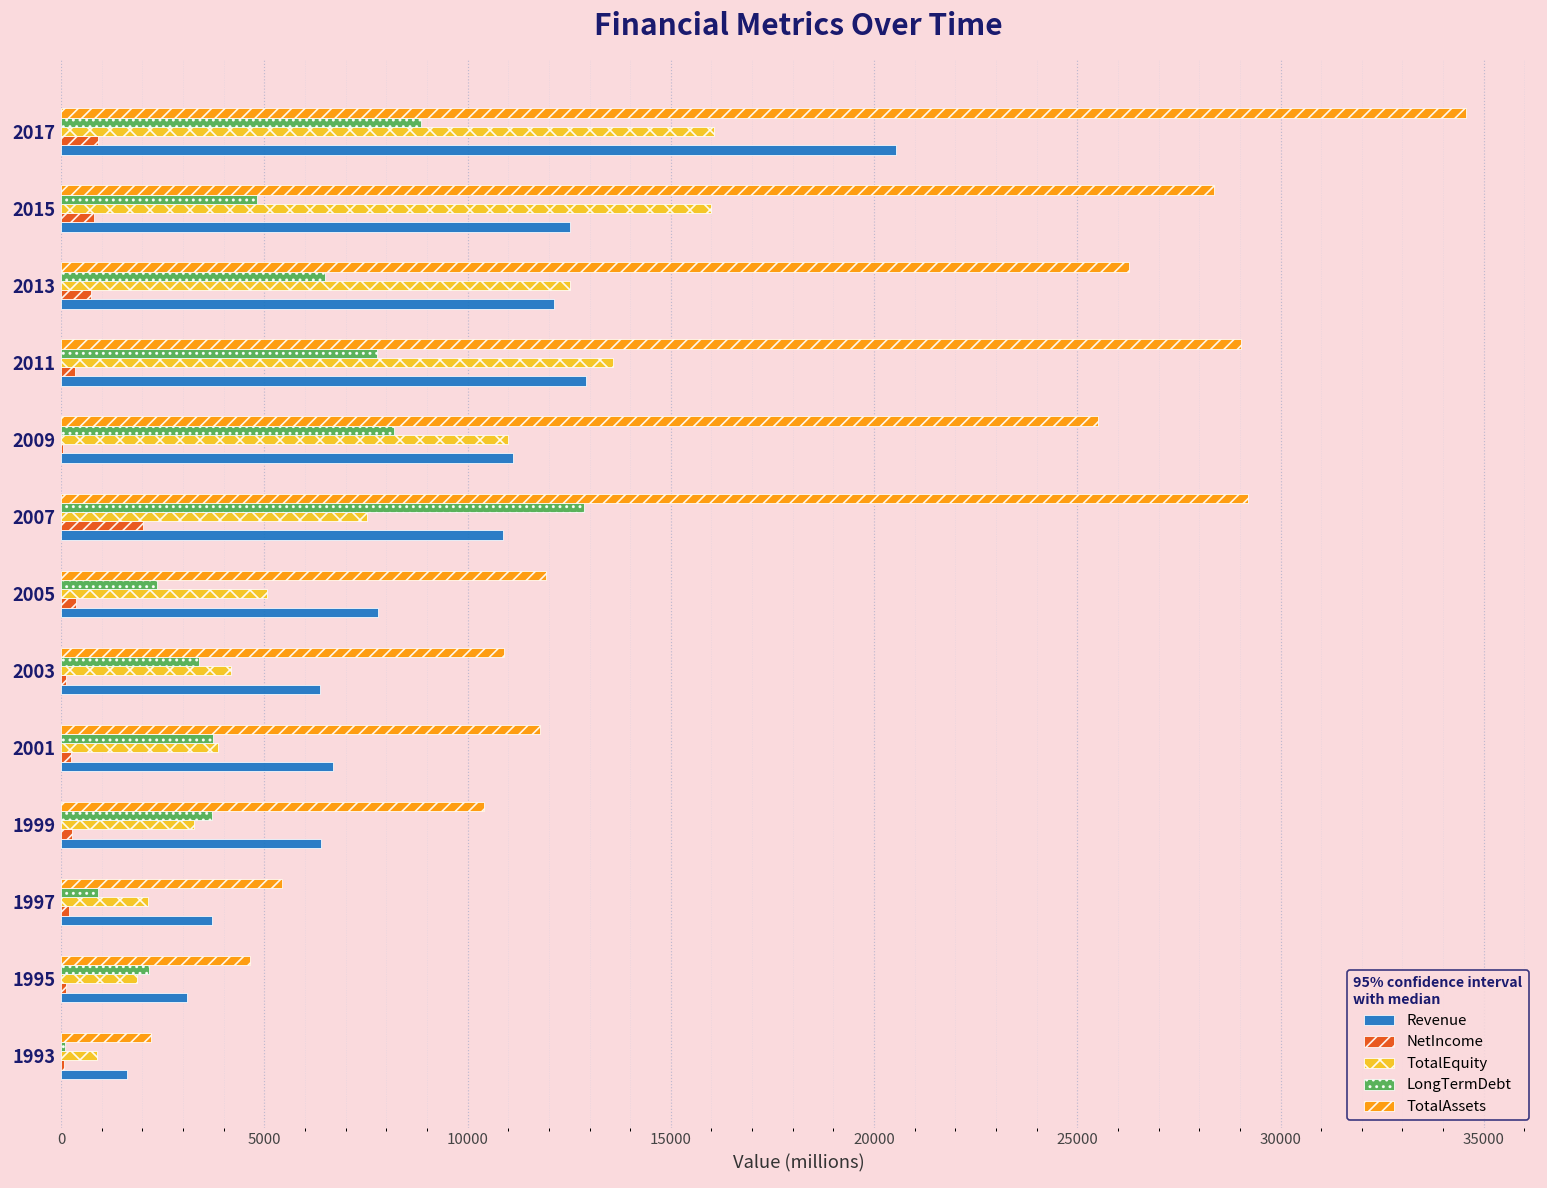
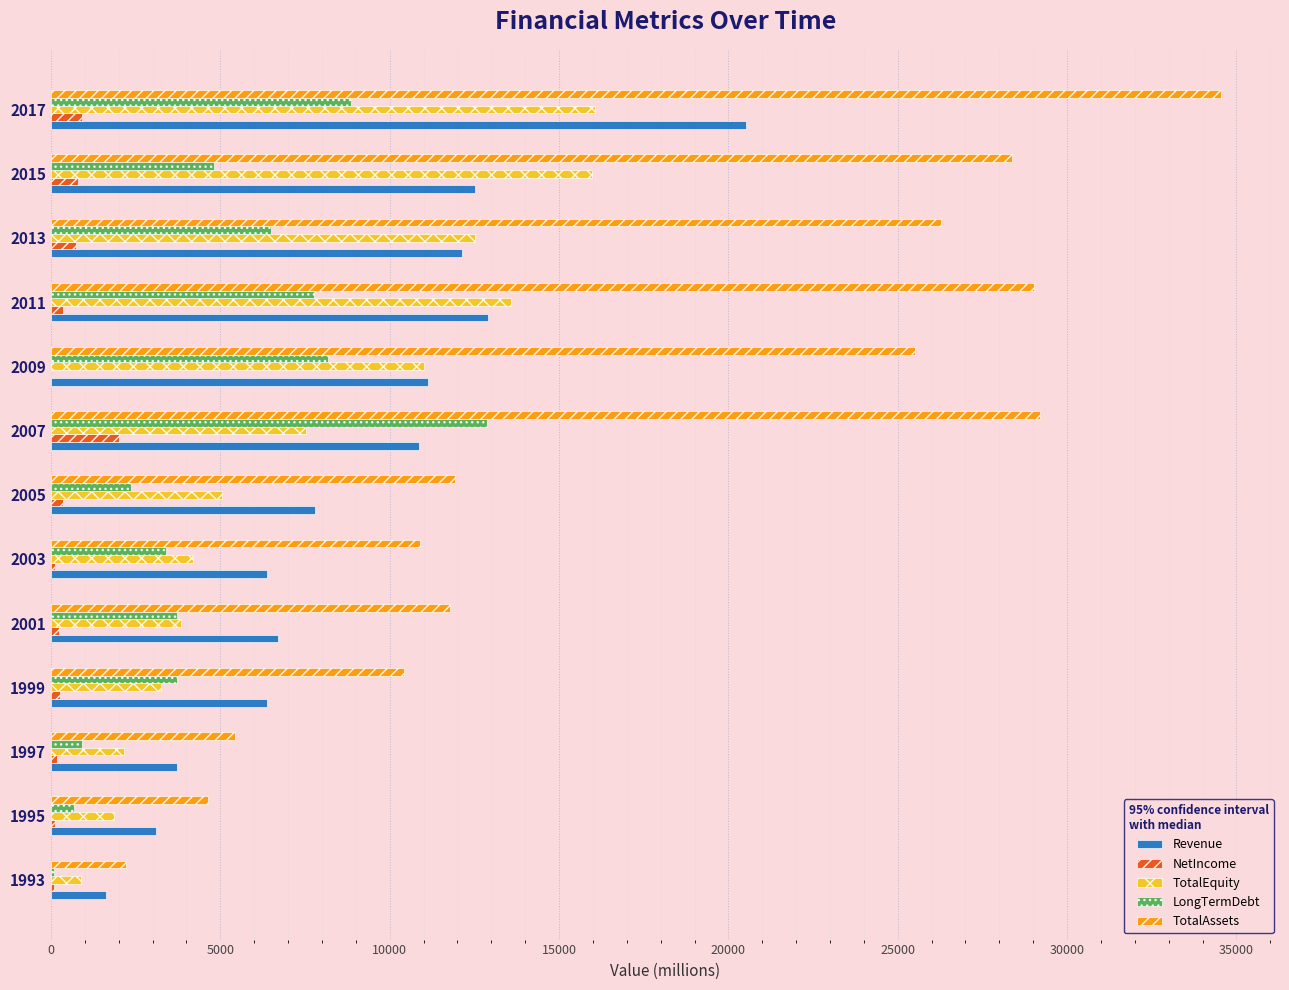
  {
    "Revenue": {
      "2017": 20500,
      "2015": 12500,
      "2013": 12100,
      "2011": 12900,
      "2009": 11100,
      "2007": 10900,
      "2005": 7800,
      "2003": 6400,
      "2001": 6700,
      "1999": 6400,
      "1997": 3700,
      "1995": 3100,
      "1993": 1600
    },
    "NetIncome": {
      "2017": 900,
      "2015": 800,
      "2013": 700,
      "2011": 300,
      "2007": 2000,
      "2005": 400,
      "2003": 100,
      "2001": 200,
      "1999": 300,
      "1997": 200,
      "1995": 100,
      "1993": 100
    },
    "LongTermDebt": {
      "2017": 8900,
      "2015": 4800,
      "2013": 6500,
      "2011": 7800,
      "2009": 8200,
      "2007": 12900,
      "2005": 2400,
      "2003": 3400,
      "2001": 3700,
      "1999": 3700,
      "1997": 900,
-     "1995": 2200,
+     "1995": 700,
      "1993": 100
    }
  }
